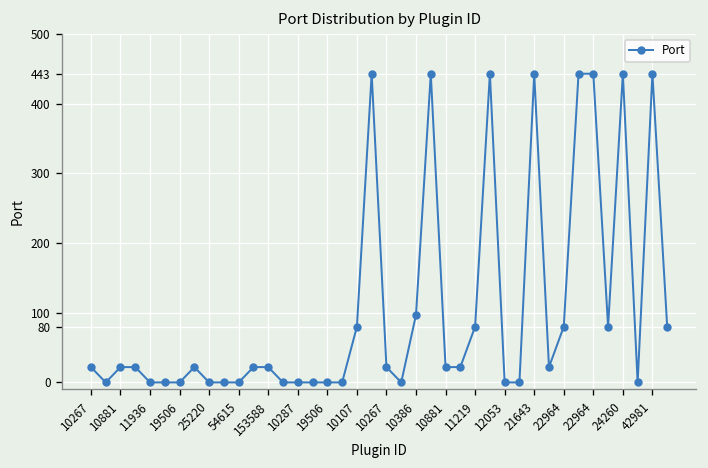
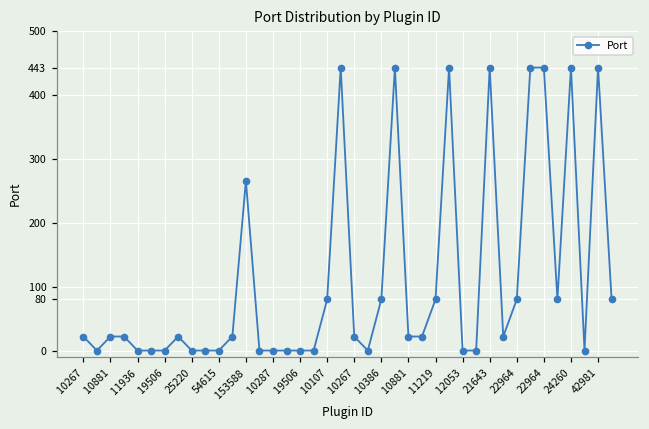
  {
    "11936": 0,
    "54615": 0,
-   "153588": 20,
-   "10386": 100,
+   "153588": 270,
+   "10386": 80,
    "21643": 440,
    "42981": 440
  }
